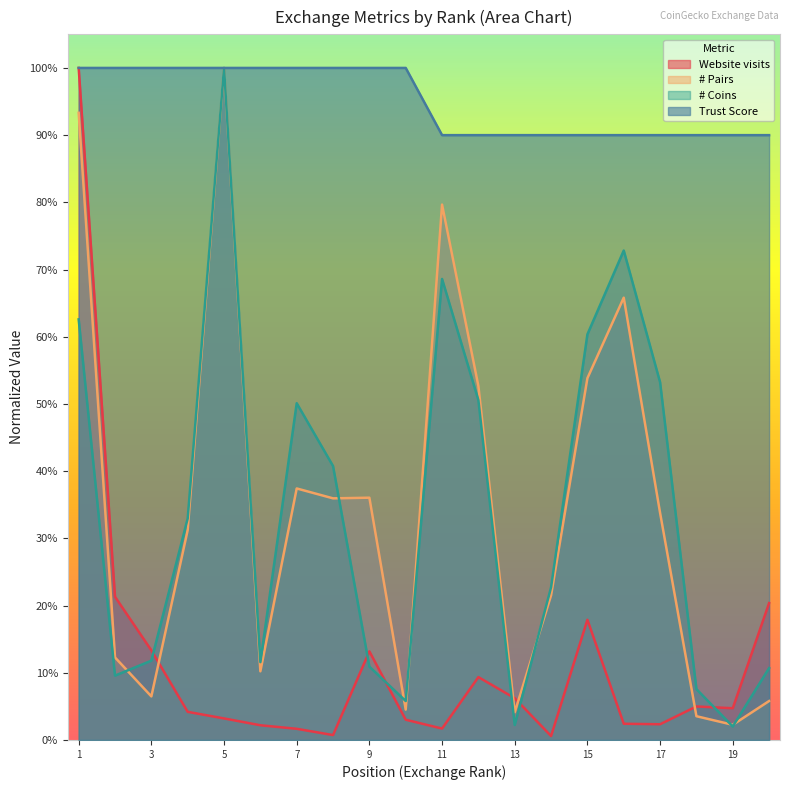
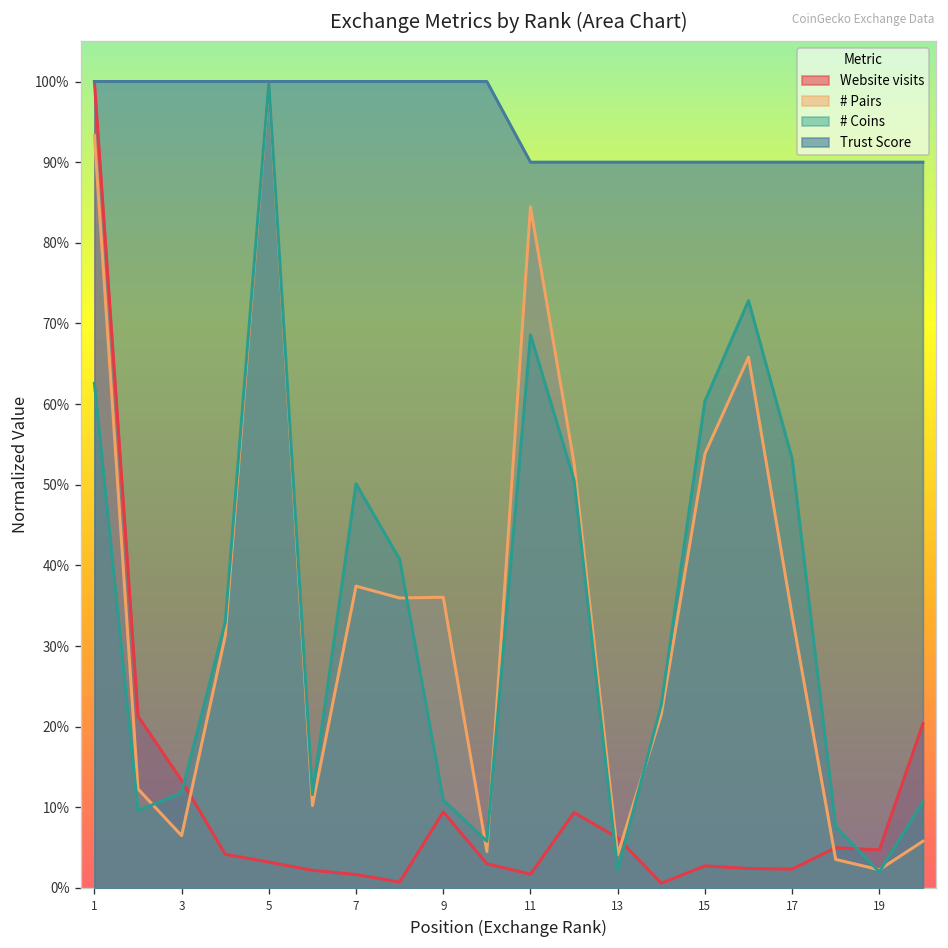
  {
    "Website visits": {
      "3": "13%",
      "5": "3%",
      "7": "2%",
-     "9": "13%",
+     "9": "9%",
      "11": "2%",
      "13": "6%",
-     "15": "18%",
+     "15": "3%",
      "17": "2%",
      "19": "5%"
    },
    "# Pairs": {
      "1": "93%",
      "3": "6%",
      "7": "37%",
      "9": "36%",
-     "11": "80%",
+     "11": "84%",
      "13": "4%",
      "15": "54%",
      "17": "34%"
    }
  }
